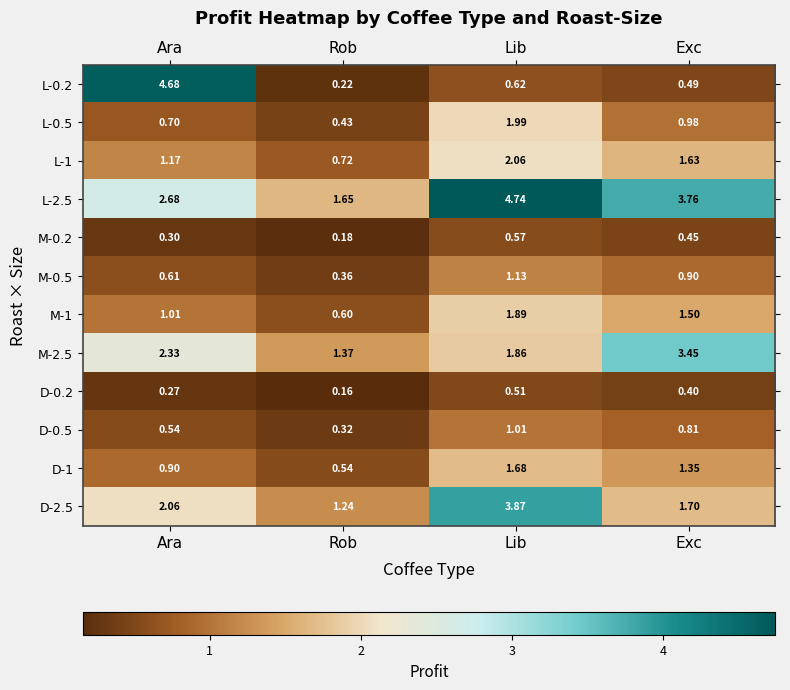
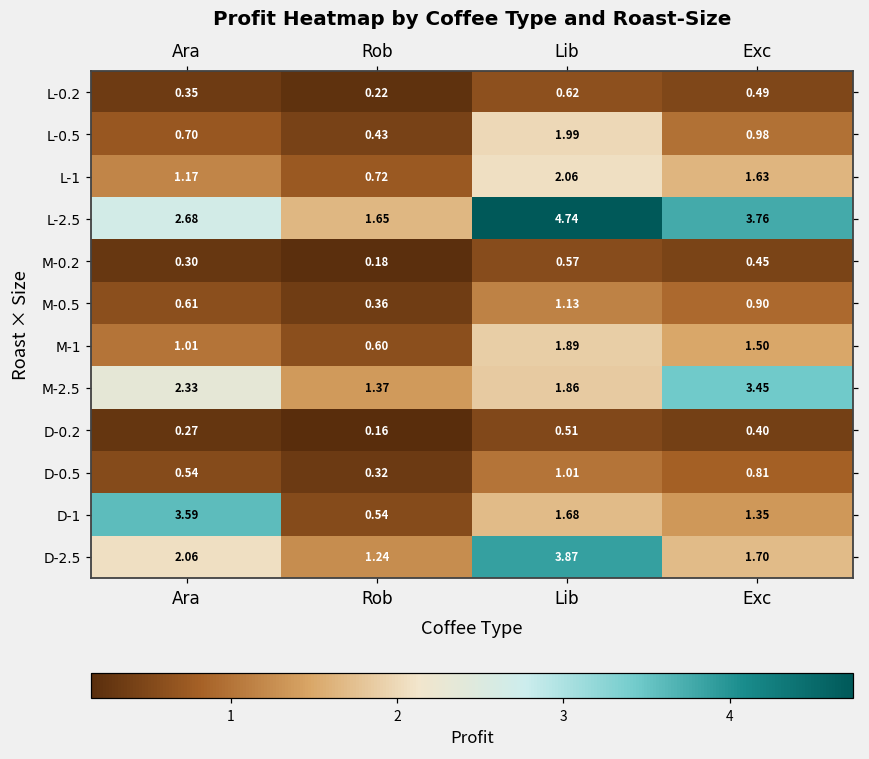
  {
    "L-0.2": {
-     "Ara": 4.68,
+     "Ara": 0.35,
      "Rob": 0.22,
      "Lib": 0.62,
      "Exc": 0.49
    },
    "L-0.5": {
      "Ara": 0.70,
      "Rob": 0.43,
      "Lib": 1.99,
      "Exc": 0.98
    },
    "L-1": {
      "Ara": 1.17,
      "Rob": 0.72,
      "Lib": 2.06,
      "Exc": 1.63
    },
    "L-2.5": {
      "Ara": 2.68,
      "Rob": 1.65,
      "Lib": 4.74,
      "Exc": 3.76
    },
    "M-0.2": {
      "Ara": 0.30,
      "Rob": 0.18,
      "Lib": 0.57,
      "Exc": 0.45
    },
    "M-0.5": {
      "Ara": 0.61,
      "Rob": 0.36,
      "Lib": 1.13,
      "Exc": 0.90
    },
    "M-1": {
      "Ara": 1.01,
      "Rob": 0.60,
      "Lib": 1.89,
      "Exc": 1.50
    },
    "M-2.5": {
      "Ara": 2.33,
      "Rob": 1.37,
      "Lib": 1.86,
      "Exc": 3.45
    },
    "D-0.2": {
      "Ara": 0.27,
      "Rob": 0.16,
      "Lib": 0.51,
      "Exc": 0.40
    },
    "D-0.5": {
      "Ara": 0.54,
      "Rob": 0.32,
      "Lib": 1.01,
      "Exc": 0.81
    },
    "D-1": {
-     "Ara": 0.90,
+     "Ara": 3.59,
      "Rob": 0.54,
      "Lib": 1.68,
      "Exc": 1.35
    },
    "D-2.5": {
      "Ara": 2.06,
      "Rob": 1.24,
      "Lib": 3.87,
      "Exc": 1.70
    }
  }
